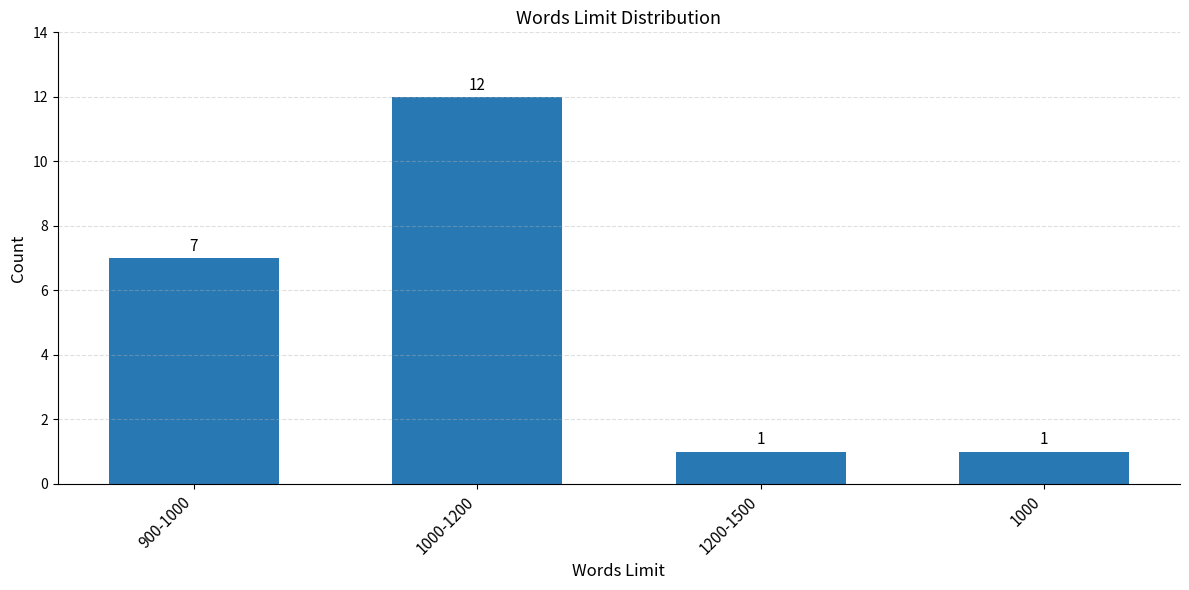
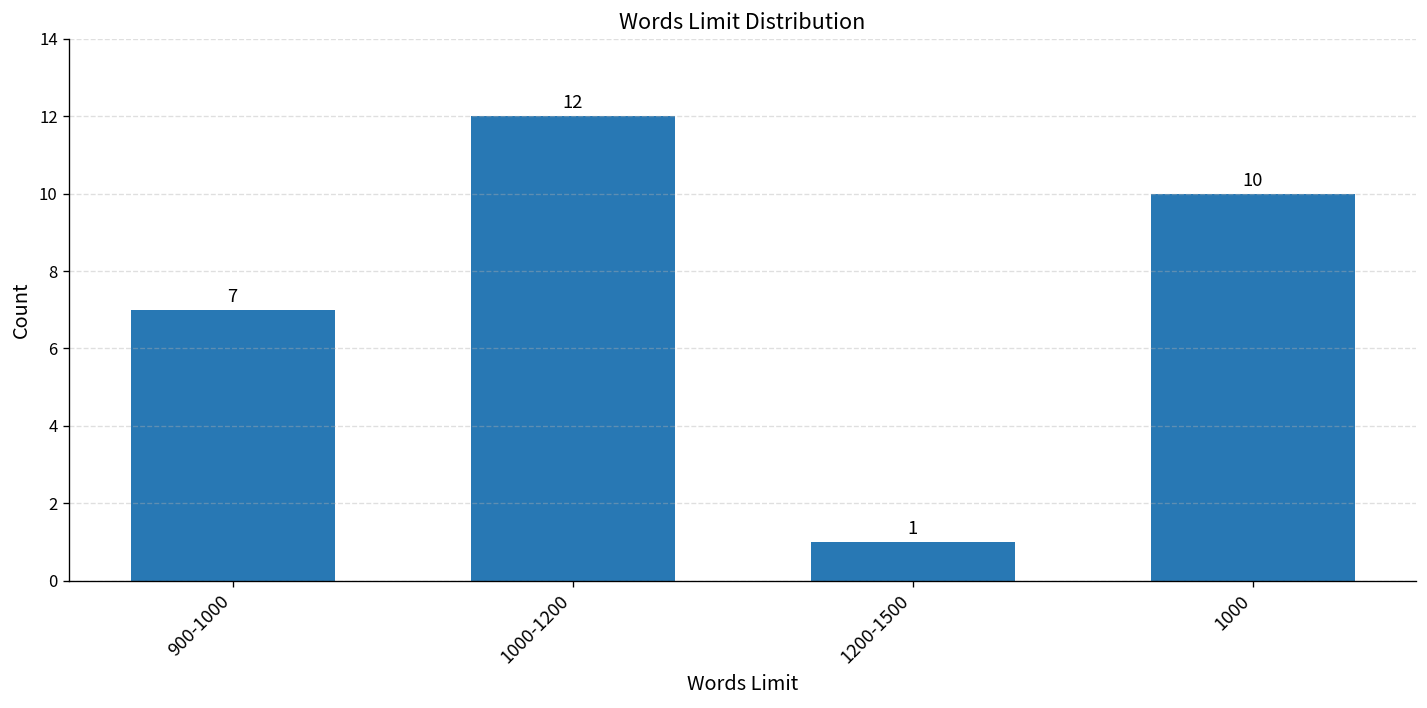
  {
    "900-1000": 7,
    "1000-1200": 12,
    "1200-1500": 1,
-   "1000": 1
+   "1000": 10
  }
